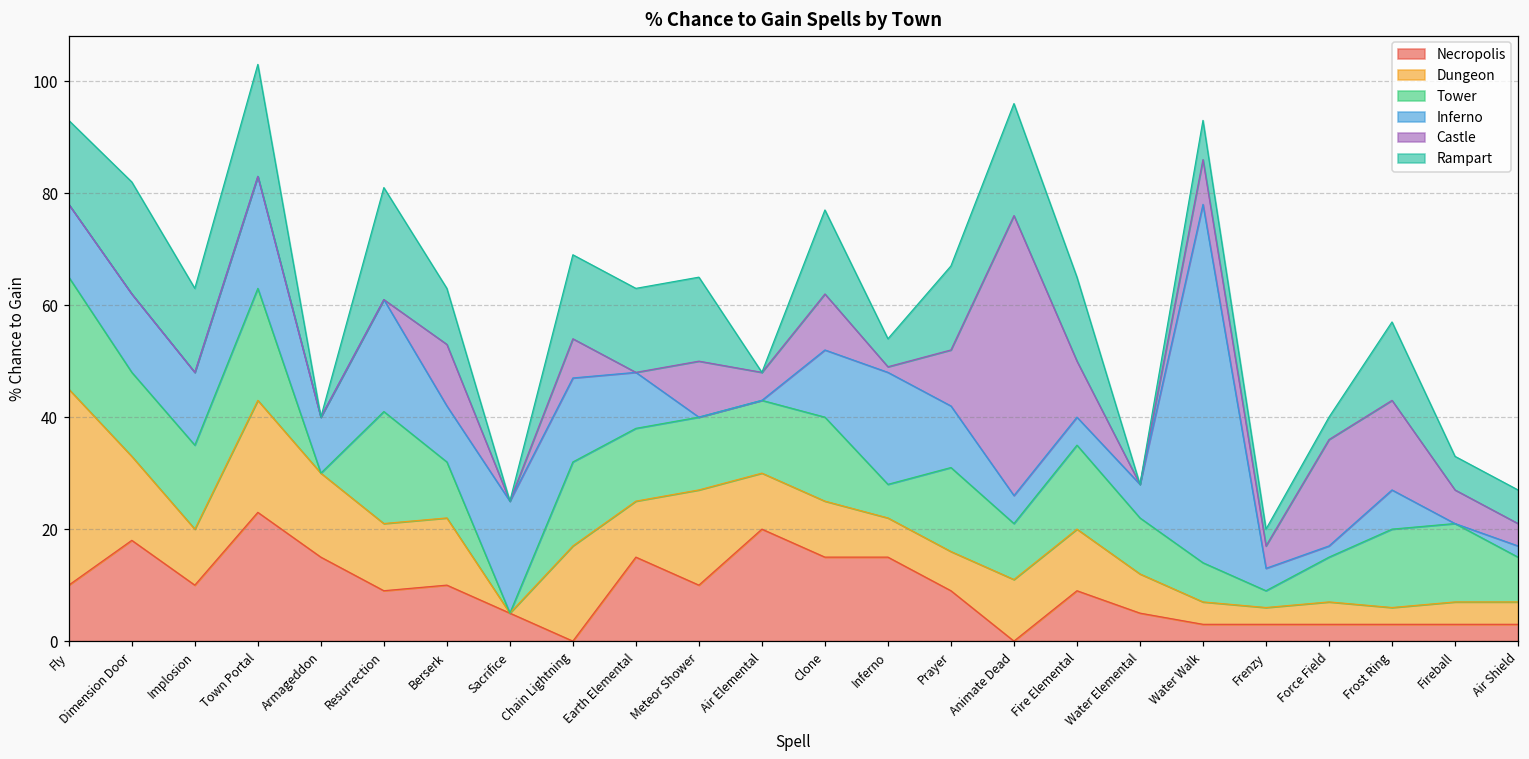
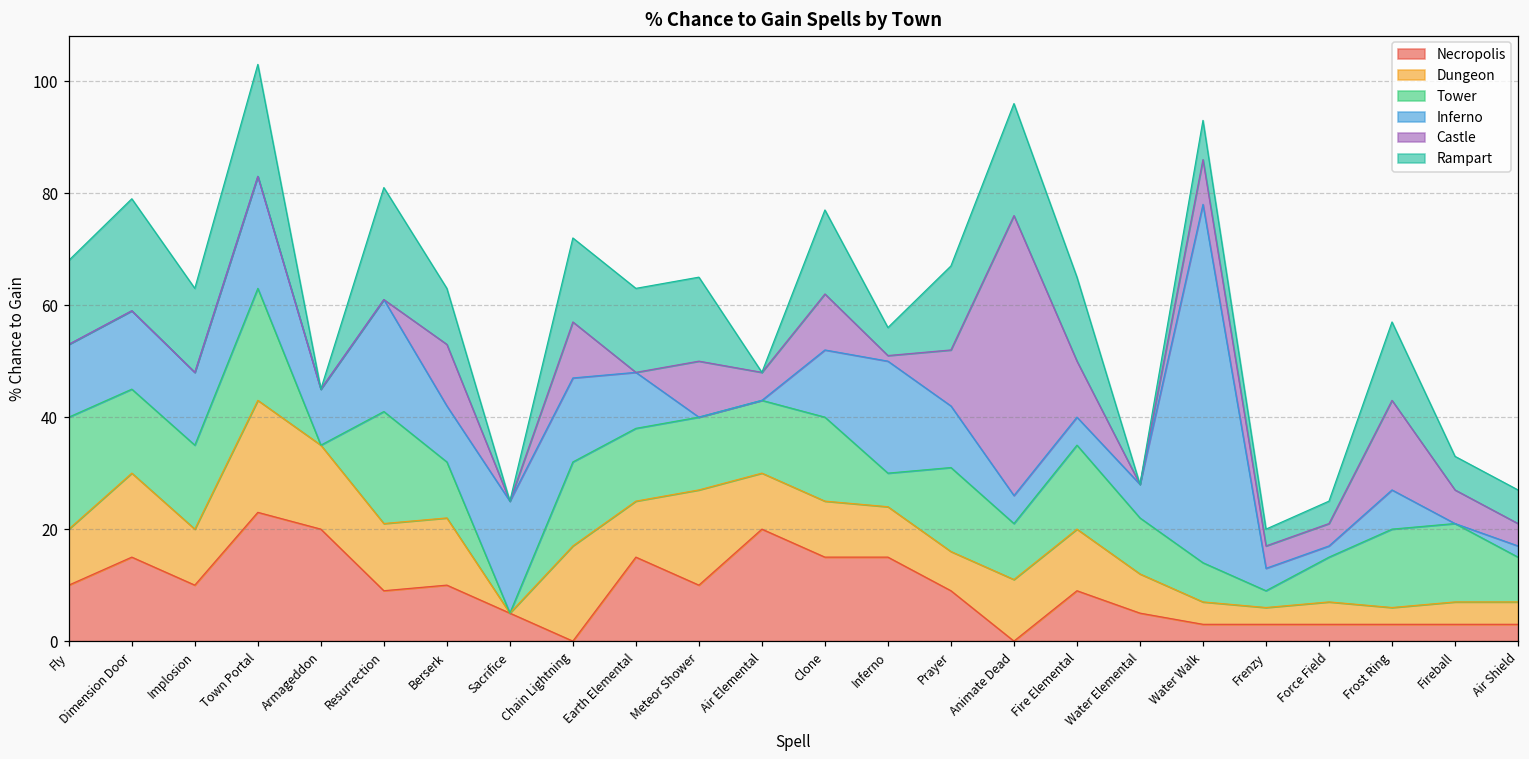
  {
    "Necropolis": {
      "Fly": 10,
-     "Dimension Door": 18,
+     "Dimension Door": 15,
      "Implosion": 10,
      "Town Portal": 23,
-     "Armageddon": 15,
+     "Armageddon": 20,
      "Resurrection": 9,
      "Berserk": 10,
      "Chain Lightning": 0,
      "Earth Elemental": 15,
      "Meteor Shower": 10,
      "Air Elemental": 20,
      "Clone": 15,
      "Inferno": 15,
      "Prayer": 9,
      "Animate Dead": 0,
      "Fire Elemental": 9,
      "Water Elemental": 5,
      "Water Walk": 3,
      "Frenzy": 3,
      "Force Field": 3,
      "Frost Ring": 3,
      "Fireball": 3,
      "Air Shield": 3
    },
    "Dungeon": {
-     "Fly": 35,
+     "Fly": 10,
      "Dimension Door": 15,
      "Implosion": 10,
      "Town Portal": 20,
      "Resurrection": 12,
      "Berserk": 12,
      "Chain Lightning": 17,
      "Earth Elemental": 10,
      "Meteor Shower": 17,
      "Air Elemental": 10,
      "Clone": 10,
-     "Inferno": 7,
+     "Inferno": 9,
      "Prayer": 7,
      "Animate Dead": 11,
      "Fire Elemental": 11,
      "Water Elemental": 7,
      "Water Walk": 4,
      "Frenzy": 3,
      "Force Field": 4,
      "Frost Ring": 3,
      "Fireball": 4,
      "Air Shield": 4
    },
    "Inferno": {
      "Berserk": 10,
      "Chain Lightning": 15,
      "Clone": 12,
      "Inferno": 20,
      "Prayer": 11,
      "Animate Dead": 5,
      "Fire Elemental": 5,
      "Water Walk": 64,
      "Frenzy": 4,
      "Force Field": 2,
      "Frost Ring": 7,
      "Air Shield": 2
    },
    "Castle": {
      "Berserk": 11,
-     "Chain Lightning": 7,
+     "Chain Lightning": 10,
      "Meteor Shower": 10,
      "Clone": 10,
      "Inferno": 1,
      "Prayer": 10,
      "Animate Dead": 50,
      "Fire Elemental": 10,
      "Water Walk": 8,
      "Frenzy": 4,
-     "Force Field": 19,
+     "Force Field": 4,
      "Frost Ring": 16,
      "Fireball": 6,
      "Air Shield": 4
    }
  }
